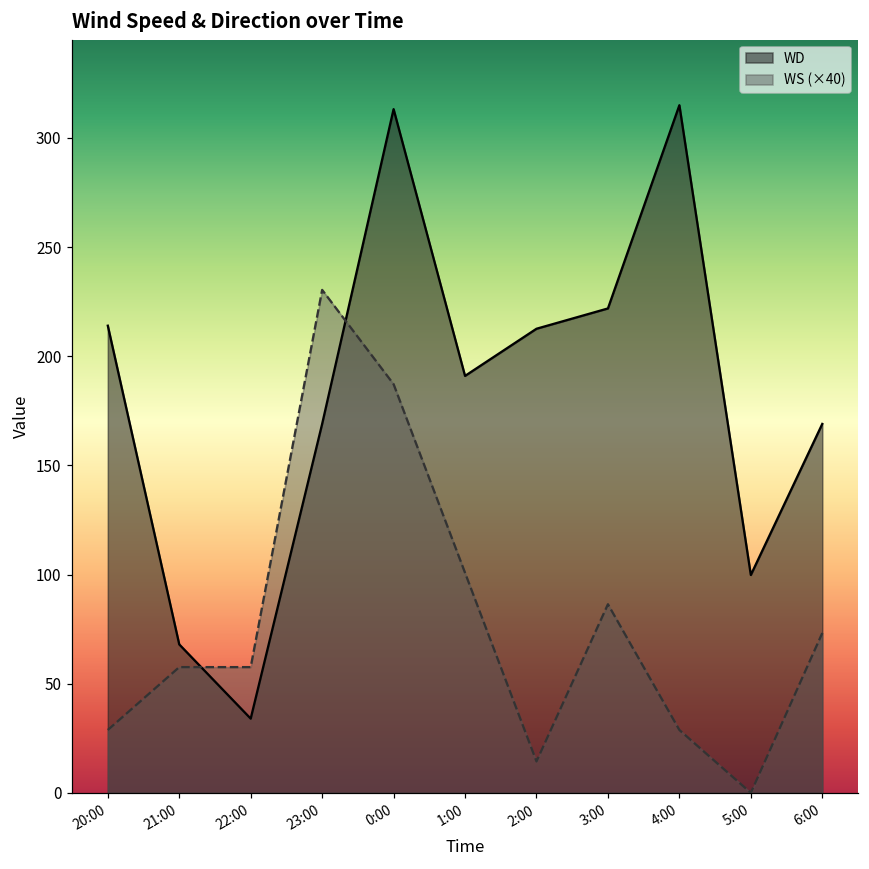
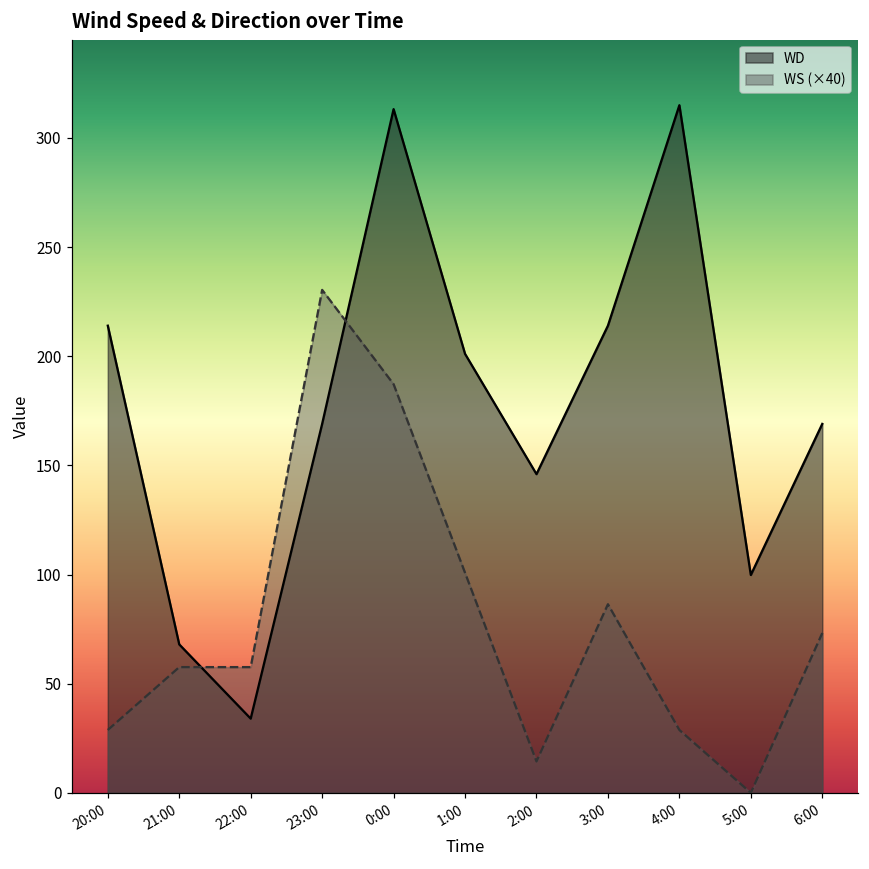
  {
    "WD": {
      "20:00": 214,
      "21:00": 68,
      "22:00": 34,
      "23:00": 169,
      "0:00": 313,
-     "1:00": 191,
-     "2:00": 213,
-     "3:00": 222,
+     "1:00": 201,
+     "2:00": 146,
+     "3:00": 214,
      "4:00": 315,
      "5:00": 100,
      "6:00": 169
    },
    "WS (×40)": {
      "20:00": 29,
      "21:00": 58,
      "22:00": 58,
      "23:00": 230,
      "0:00": 187,
      "1:00": 101,
      "2:00": 14,
      "3:00": 86,
      "4:00": 29,
      "5:00": 0,
      "6:00": 73
    }
  }
